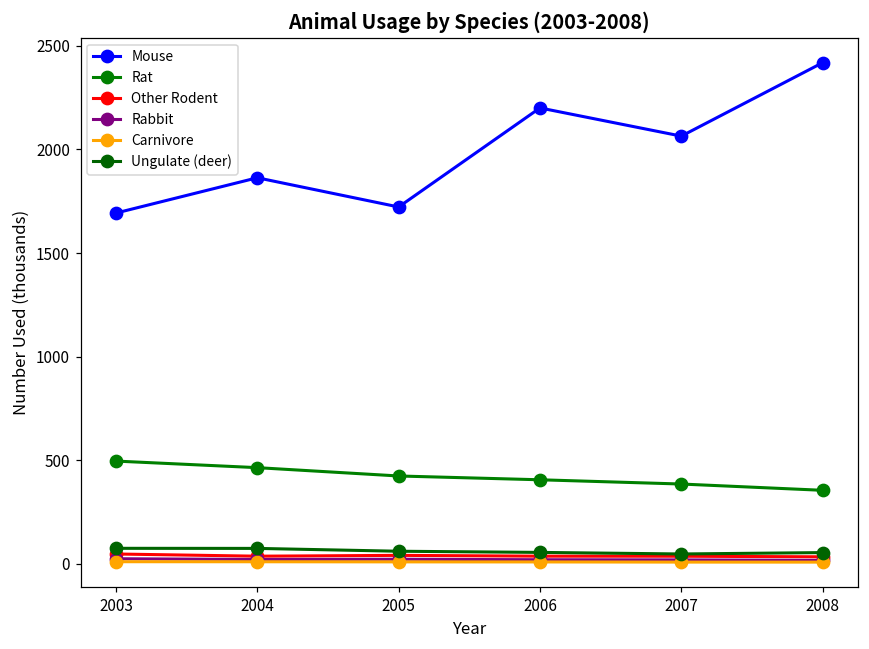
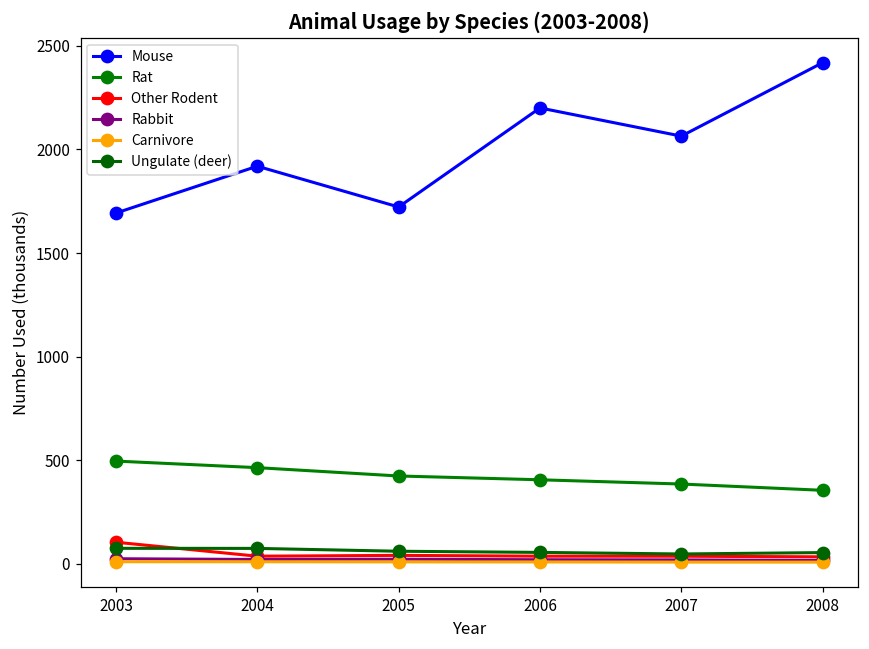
  {
    "Mouse": {
      "2003": 1690,
-     "2004": 1860,
+     "2004": 1920,
      "2005": 1720,
      "2006": 2200,
      "2007": 2060,
      "2008": 2420
    },
    "Other Rodent": {
-     "2003": 50,
+     "2003": 100,
      "2004": 40,
      "2005": 40,
      "2006": 40,
      "2008": 30
    },
    "Rabbit": {
      "2003": 30
    },
    "Carnivore": {
      "2003": 10
    }
  }
